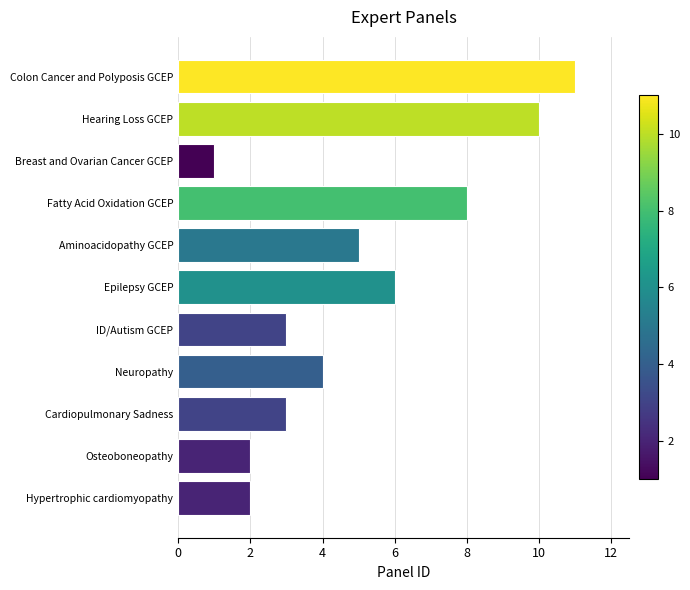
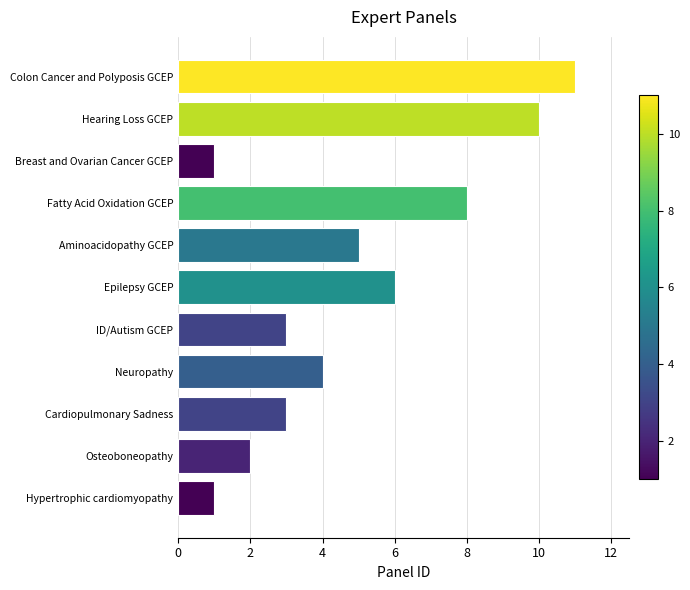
  {
    "Colon Cancer and Polyposis GCEP": 11,
    "Hearing Loss GCEP": 10,
    "Breast and Ovarian Cancer GCEP": 1,
    "Fatty Acid Oxidation GCEP": 8,
    "Aminoacidopathy GCEP": 5,
    "Epilepsy GCEP": 6,
    "ID/Autism GCEP": 3,
    "Neuropathy": 4,
    "Cardiopulmonary Sadness": 3,
    "Osteoboneopathy": 2,
-   "Hypertrophic cardiomyopathy": 2
+   "Hypertrophic cardiomyopathy": 1
  }
